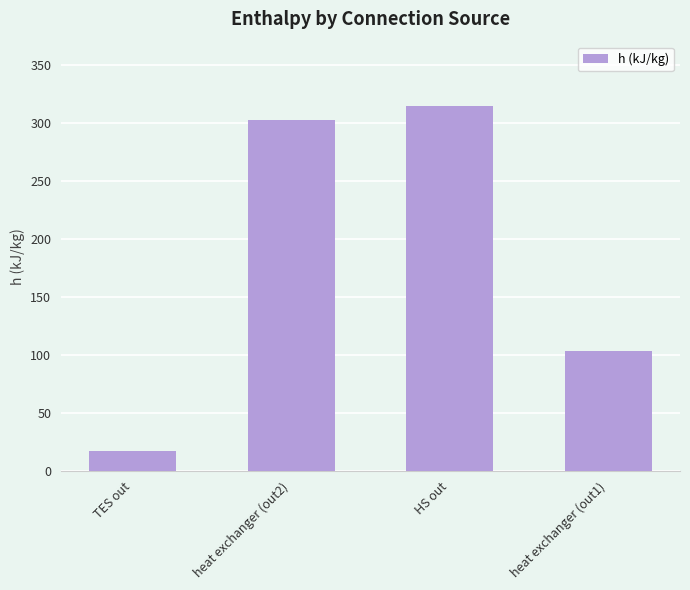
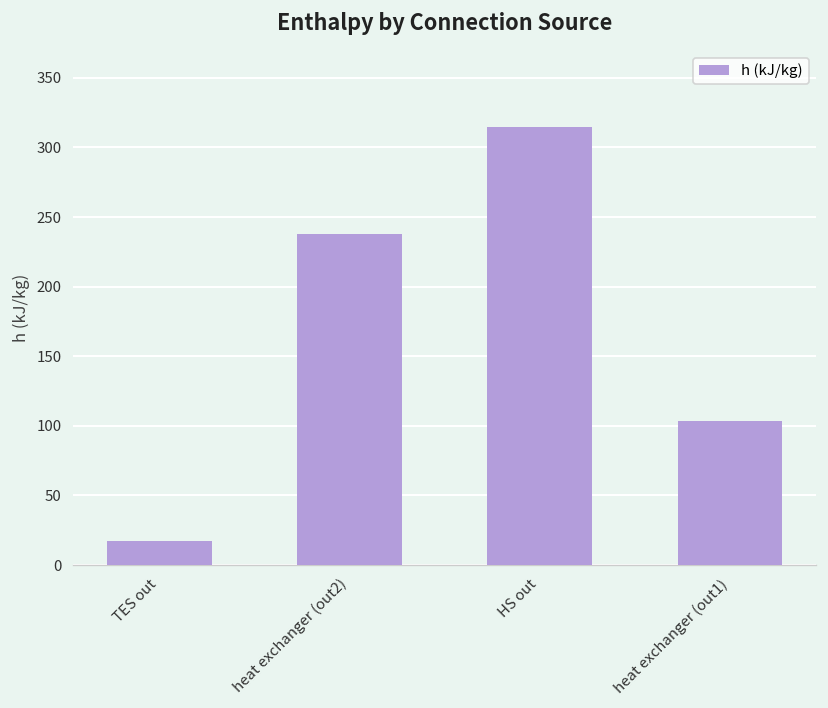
  {
    "TES out": 18,
-   "heat exchanger (out2)": 302,
+   "heat exchanger (out2)": 238,
    "HS out": 315,
    "heat exchanger (out1)": 104
  }
